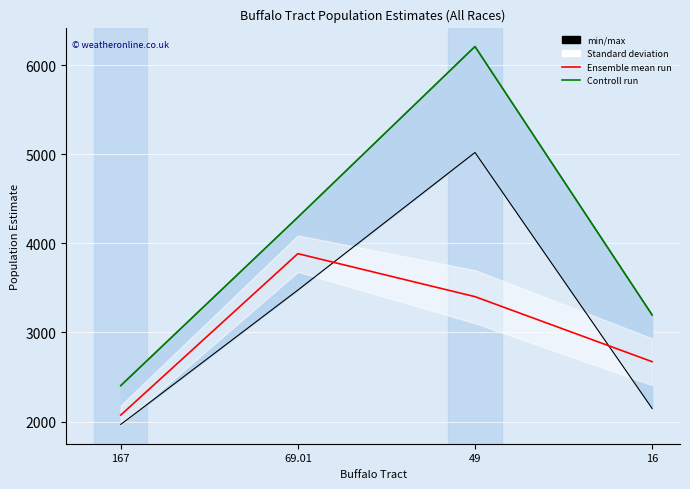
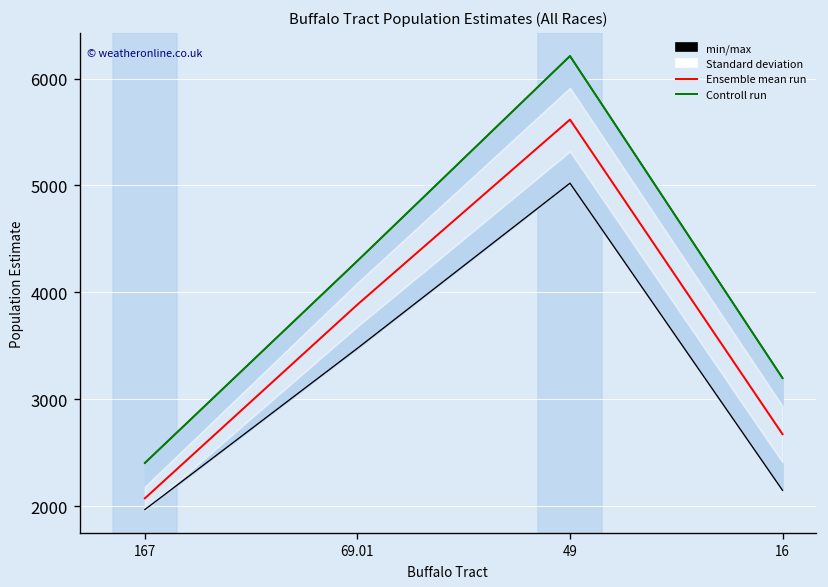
  {
    "Ensemble mean run": {
      "167": 2100,
      "69.01": 3900,
-     "49": 3400,
+     "49": 5600,
      "16": 2700
    }
  }
